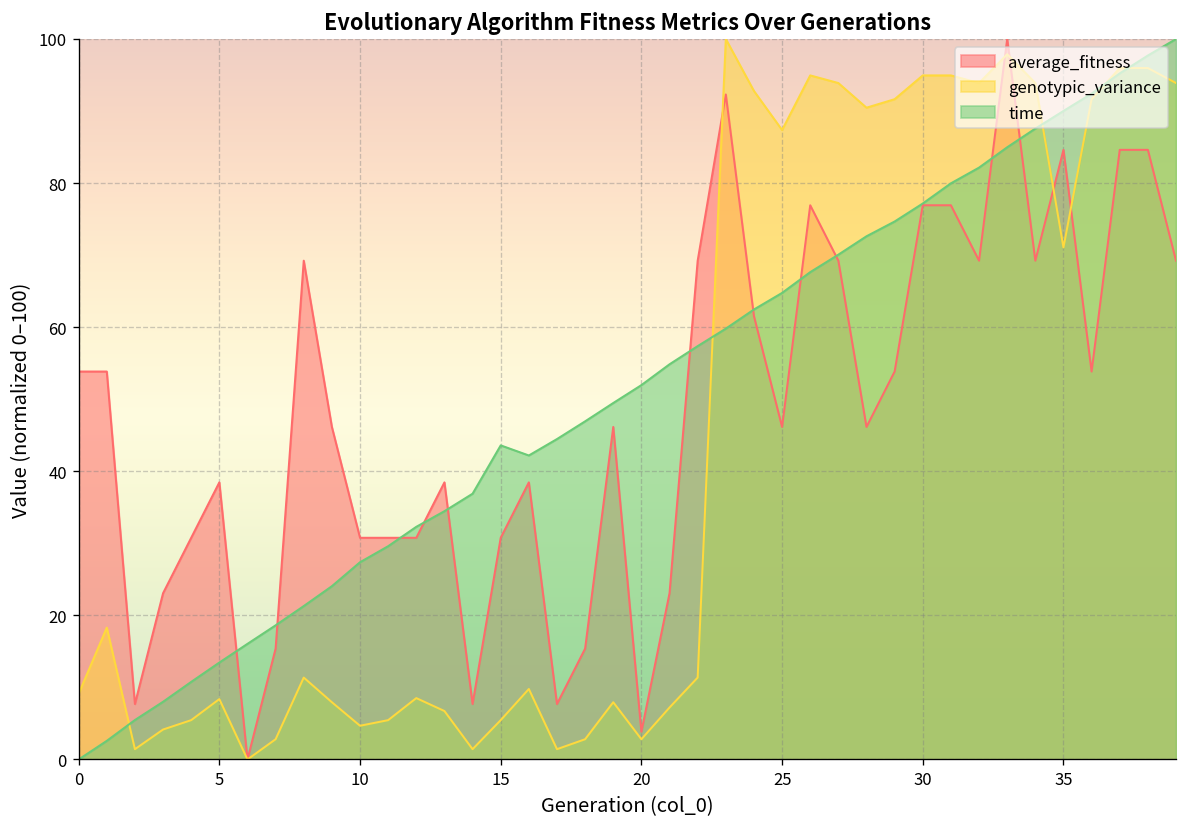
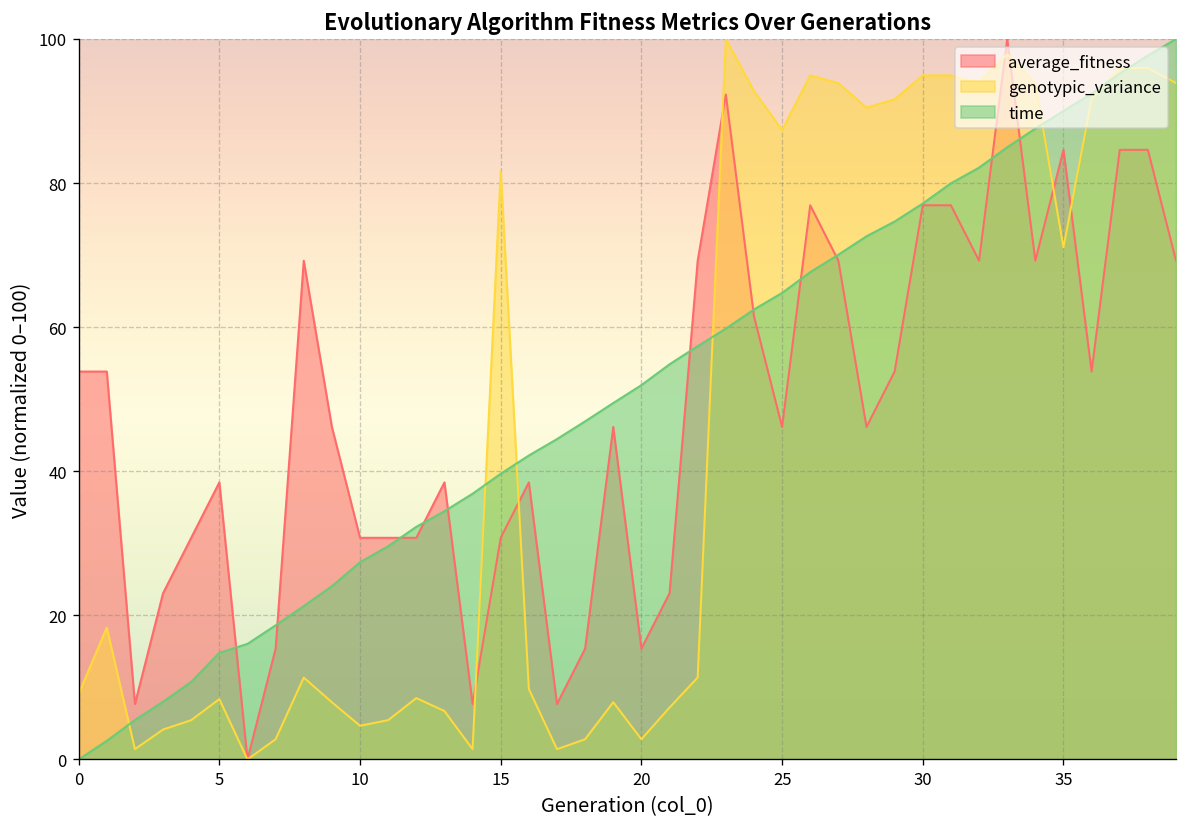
  {
    "average_fitness": {
      "0": 54,
      "5": 38,
      "10": 31,
      "15": 31,
-     "20": 4,
+     "20": 15,
      "25": 46,
      "35": 85
    },
    "genotypic_variance": {
      "0": 9,
      "5": 8,
      "10": 5,
-     "15": 5,
+     "15": 82,
      "20": 3,
      "25": 87,
      "30": 95,
      "35": 71
    },
    "time": {
      "0": 0,
-     "5": 13,
+     "5": 15,
      "10": 27,
-     "15": 44,
+     "15": 40,
      "20": 52,
      "25": 65
    }
  }
